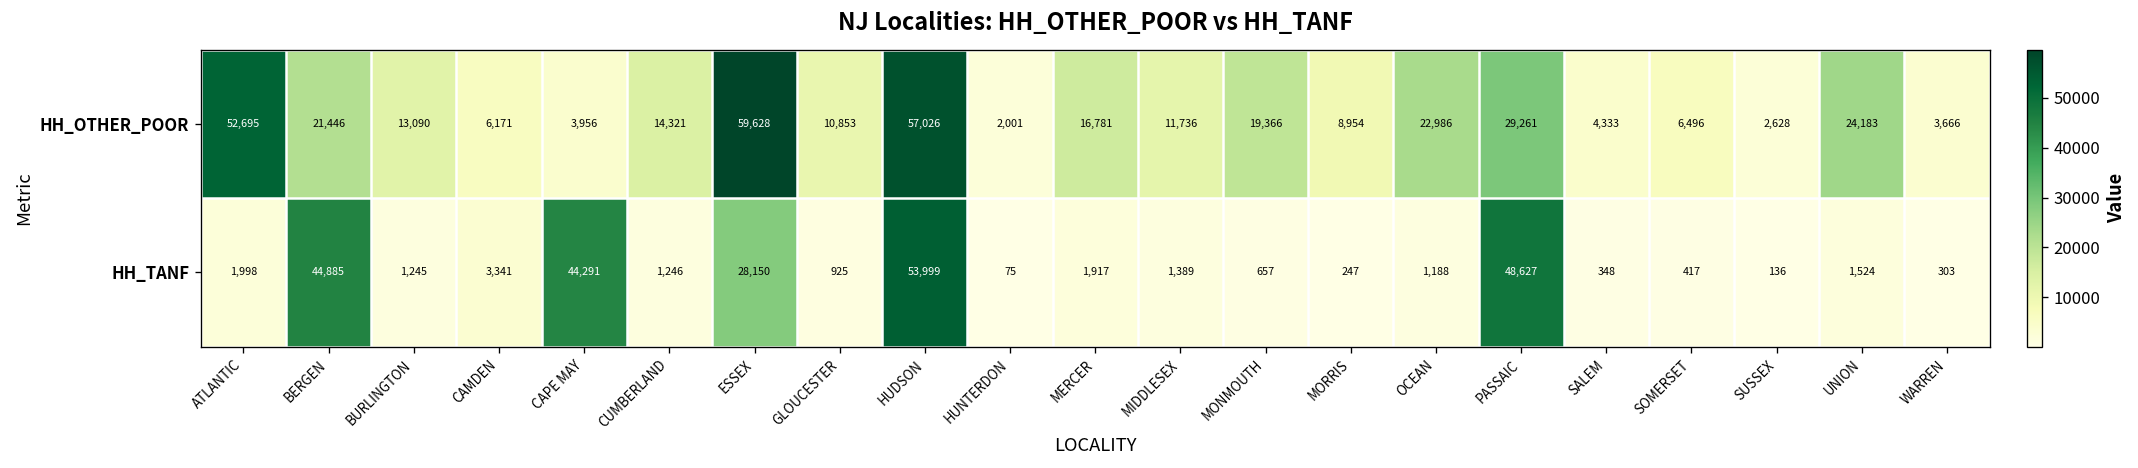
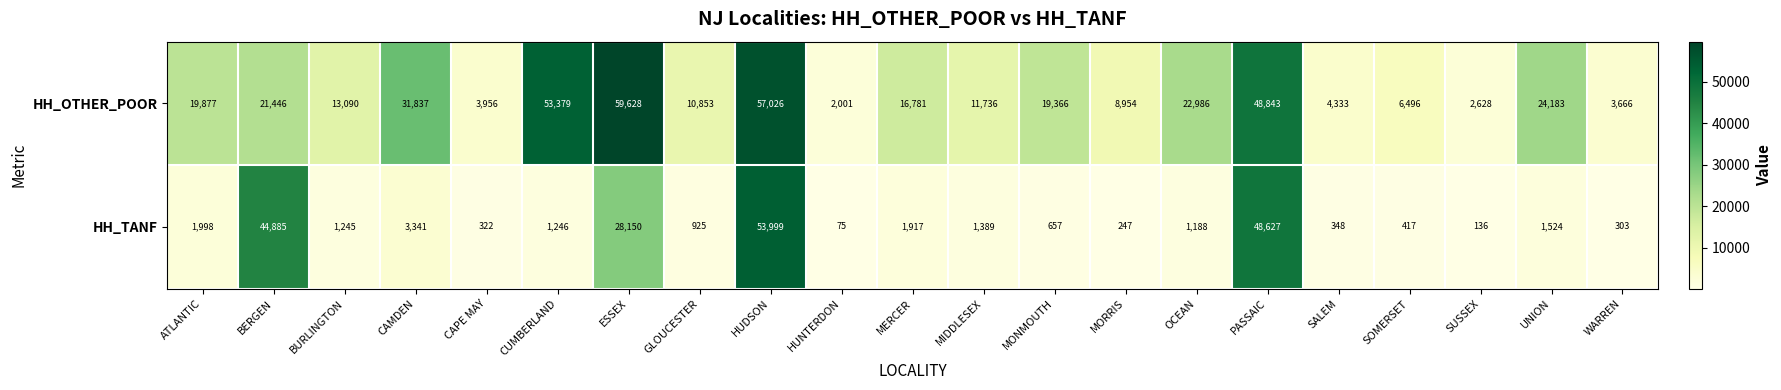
  {
    "HH_OTHER_POOR": {
-     "ATLANTIC": "52,695",
+     "ATLANTIC": "19,877",
      "BERGEN": "21,446",
      "BURLINGTON": "13,090",
-     "CAMDEN": "6,171",
+     "CAMDEN": "31,837",
      "CAPE MAY": "3,956",
-     "CUMBERLAND": "14,321",
+     "CUMBERLAND": "53,379",
      "ESSEX": "59,628",
      "GLOUCESTER": "10,853",
      "HUDSON": "57,026",
      "HUNTERDON": "2,001",
      "MERCER": "16,781",
      "MIDDLESEX": "11,736",
      "MONMOUTH": "19,366",
      "MORRIS": "8,954",
      "OCEAN": "22,986",
-     "PASSAIC": "29,261",
+     "PASSAIC": "48,843",
      "SALEM": "4,333",
      "SOMERSET": "6,496",
      "SUSSEX": "2,628",
      "UNION": "24,183",
      "WARREN": "3,666"
    },
    "HH_TANF": {
      "ATLANTIC": "1,998",
      "BERGEN": "44,885",
      "BURLINGTON": "1,245",
      "CAMDEN": "3,341",
-     "CAPE MAY": "44,291",
+     "CAPE MAY": "322",
      "CUMBERLAND": "1,246",
      "ESSEX": "28,150",
      "GLOUCESTER": "925",
      "HUDSON": "53,999",
      "HUNTERDON": "75",
      "MERCER": "1,917",
      "MIDDLESEX": "1,389",
      "MONMOUTH": "657",
      "MORRIS": "247",
      "OCEAN": "1,188",
      "PASSAIC": "48,627",
      "SALEM": "348",
      "SOMERSET": "417",
      "SUSSEX": "136",
      "UNION": "1,524",
      "WARREN": "303"
    }
  }
